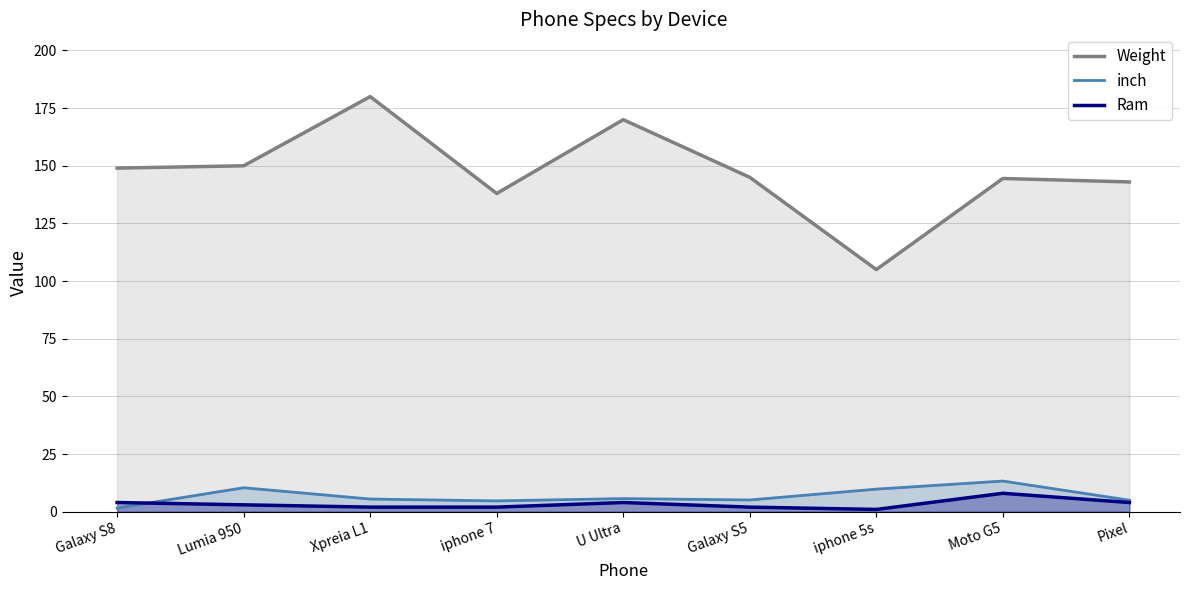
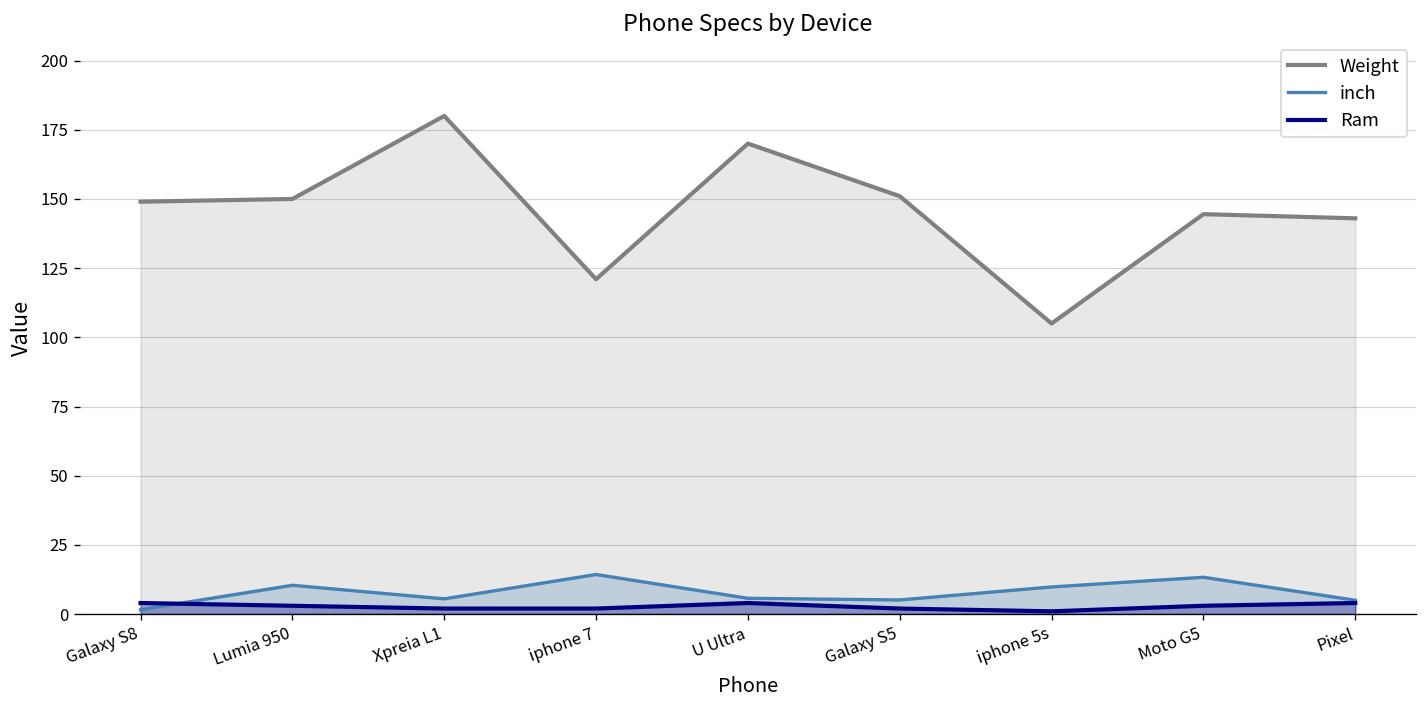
  {
    "Weight": {
      "Galaxy S8": 149,
      "Lumia 950": 150,
      "Xpreia L1": 180,
-     "iphone 7": 138,
+     "iphone 7": 121,
      "U Ultra": 170,
-     "Galaxy S5": 145,
+     "Galaxy S5": 151,
      "iphone 5s": 105,
      "Moto G5": 145,
      "Pixel": 143
    },
    "inch": {
      "Galaxy S8": 2,
      "Lumia 950": 10,
      "Xpreia L1": 6,
-     "iphone 7": 5,
+     "iphone 7": 14,
      "U Ultra": 6,
      "Galaxy S5": 5,
      "iphone 5s": 10,
      "Moto G5": 13
    },
    "Ram": {
      "Galaxy S8": 4,
      "Lumia 950": 3,
      "Xpreia L1": 2,
      "iphone 7": 2,
      "U Ultra": 4,
      "Galaxy S5": 2,
      "iphone 5s": 1,
-     "Moto G5": 8
+     "Moto G5": 3
    }
  }
